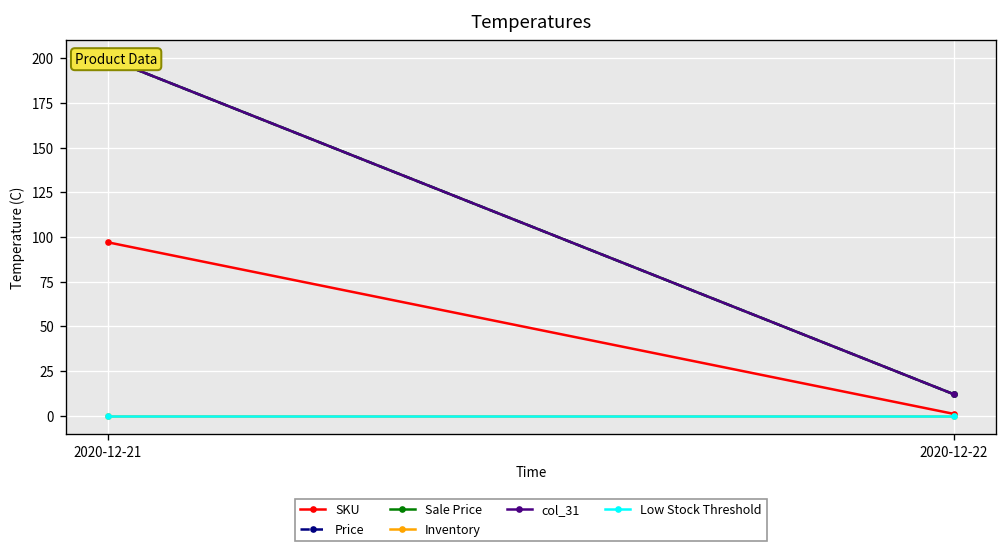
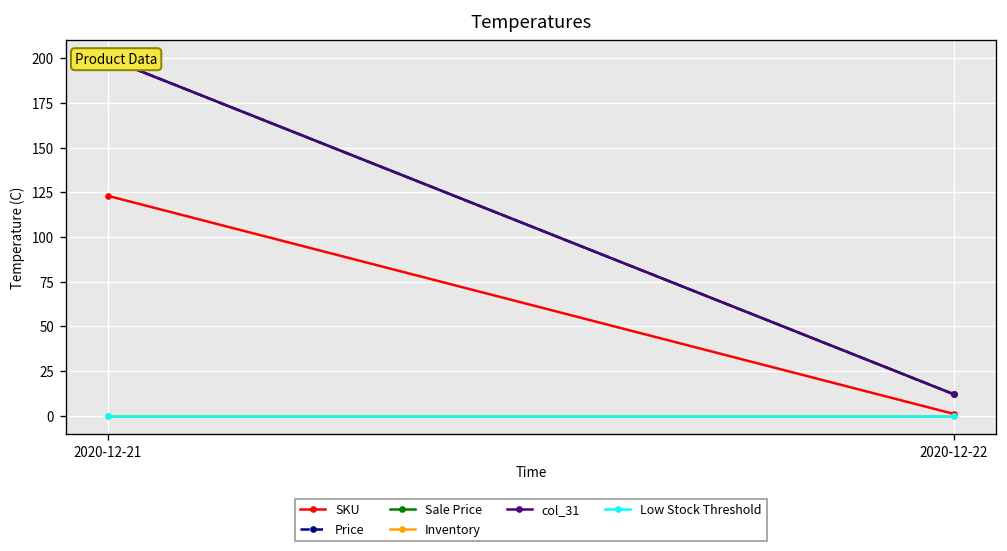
  {
    "SKU": {
-     "2020-12-21": 97
+     "2020-12-21": 123
    },
    "col_31": {
      "2020-12-22": 12
    },
    "Low Stock Threshold": {
      "2020-12-21": 0
    }
  }
